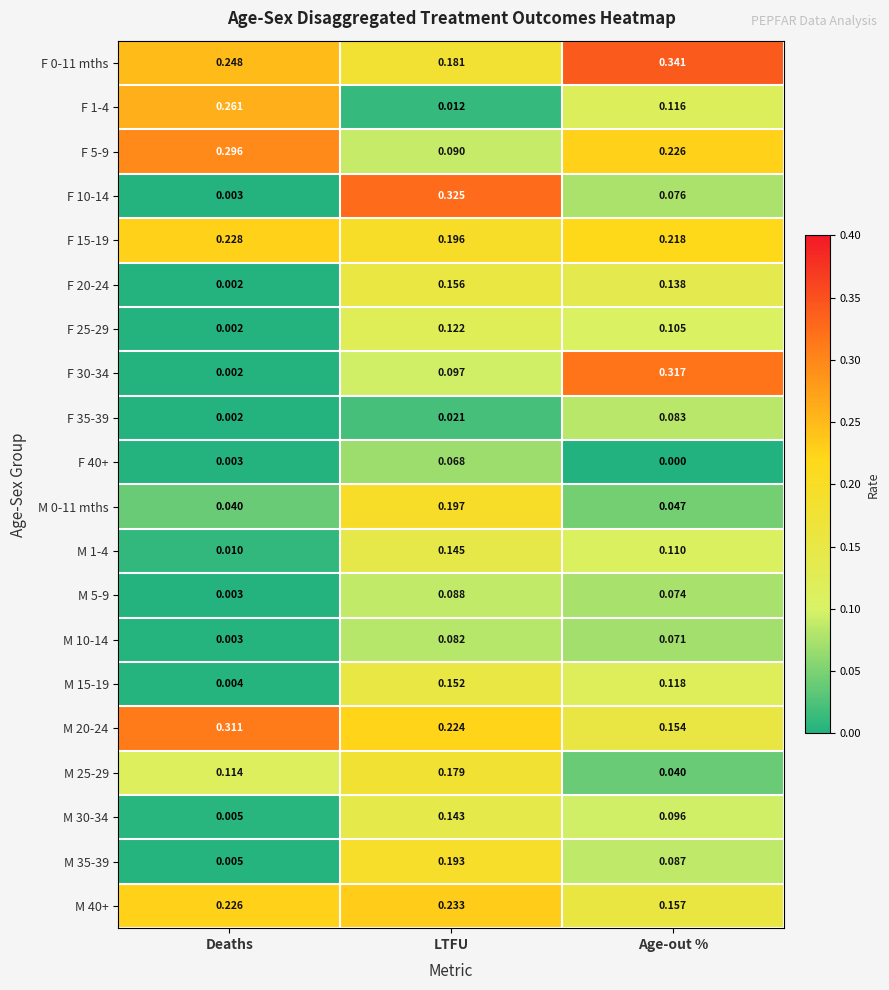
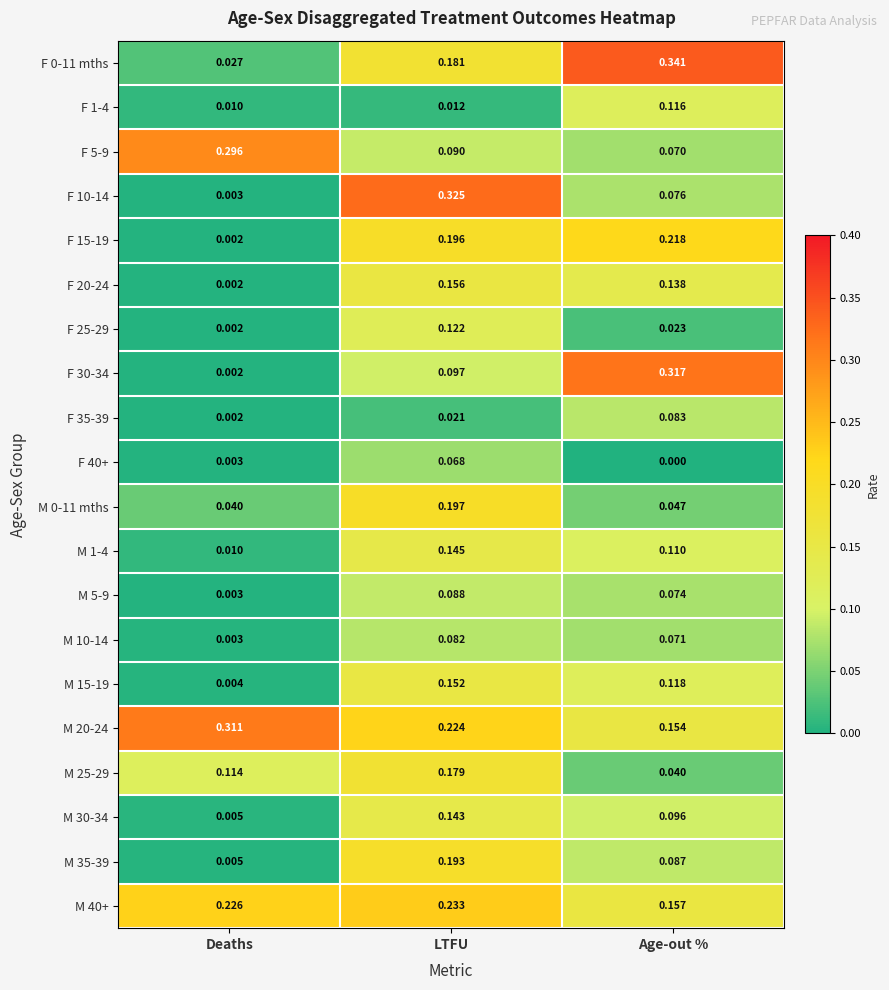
  {
    "F 0-11 mths": {
-     "Deaths": 0.248,
+     "Deaths": 0.027,
      "LTFU": 0.181,
      "Age-out %": 0.341
    },
    "F 1-4": {
-     "Deaths": 0.261,
+     "Deaths": 0.010,
      "LTFU": 0.012,
      "Age-out %": 0.116
    },
    "F 5-9": {
      "Deaths": 0.296,
      "LTFU": 0.090,
-     "Age-out %": 0.226
+     "Age-out %": 0.070
    },
    "F 10-14": {
      "Deaths": 0.003,
      "LTFU": 0.325,
      "Age-out %": 0.076
    },
    "F 15-19": {
-     "Deaths": 0.228,
+     "Deaths": 0.002,
      "LTFU": 0.196,
      "Age-out %": 0.218
    },
    "F 20-24": {
      "Deaths": 0.002,
      "LTFU": 0.156,
      "Age-out %": 0.138
    },
    "F 25-29": {
      "Deaths": 0.002,
      "LTFU": 0.122,
-     "Age-out %": 0.105
+     "Age-out %": 0.023
    },
    "F 30-34": {
      "Deaths": 0.002,
      "LTFU": 0.097,
      "Age-out %": 0.317
    },
    "F 35-39": {
      "Deaths": 0.002,
      "LTFU": 0.021,
      "Age-out %": 0.083
    },
    "F 40+": {
      "Deaths": 0.003,
      "LTFU": 0.068,
      "Age-out %": 0.000
    },
    "M 0-11 mths": {
      "Deaths": 0.040,
      "LTFU": 0.197,
      "Age-out %": 0.047
    },
    "M 1-4": {
      "Deaths": 0.010,
      "LTFU": 0.145,
      "Age-out %": 0.110
    },
    "M 5-9": {
      "Deaths": 0.003,
      "LTFU": 0.088,
      "Age-out %": 0.074
    },
    "M 10-14": {
      "Deaths": 0.003,
      "LTFU": 0.082,
      "Age-out %": 0.071
    },
    "M 15-19": {
      "Deaths": 0.004,
      "LTFU": 0.152,
      "Age-out %": 0.118
    },
    "M 20-24": {
      "Deaths": 0.311,
      "LTFU": 0.224,
      "Age-out %": 0.154
    },
    "M 25-29": {
      "Deaths": 0.114,
      "LTFU": 0.179,
      "Age-out %": 0.040
    },
    "M 30-34": {
      "Deaths": 0.005,
      "LTFU": 0.143,
      "Age-out %": 0.096
    },
    "M 35-39": {
      "Deaths": 0.005,
      "LTFU": 0.193,
      "Age-out %": 0.087
    },
    "M 40+": {
      "Deaths": 0.226,
      "LTFU": 0.233,
      "Age-out %": 0.157
    }
  }
